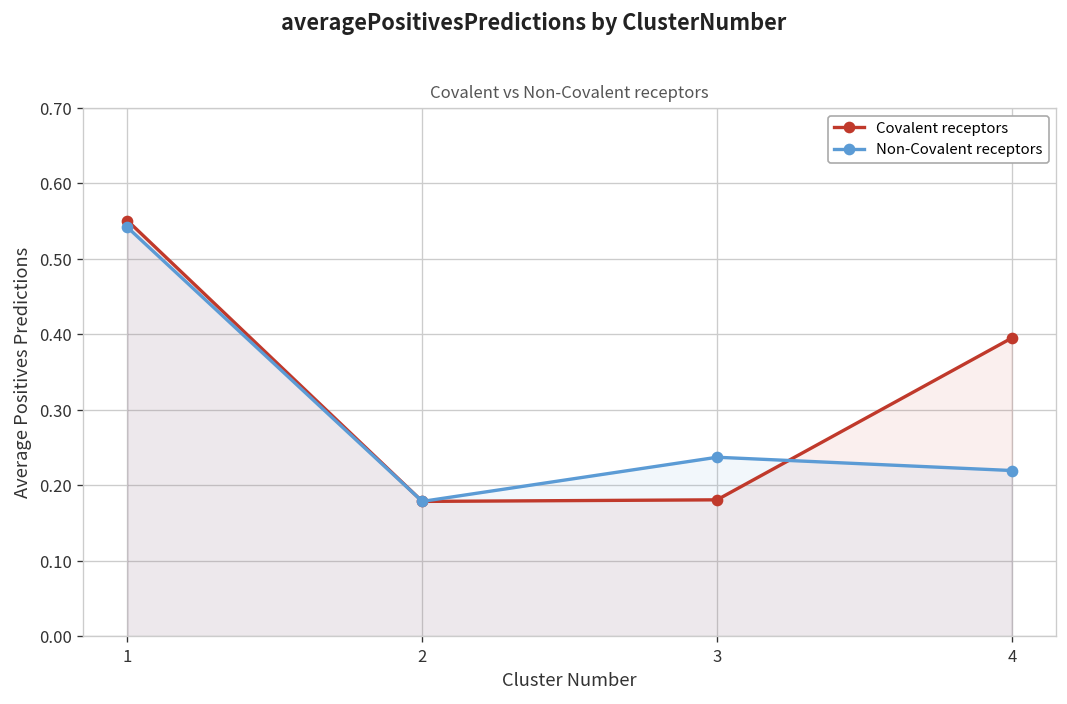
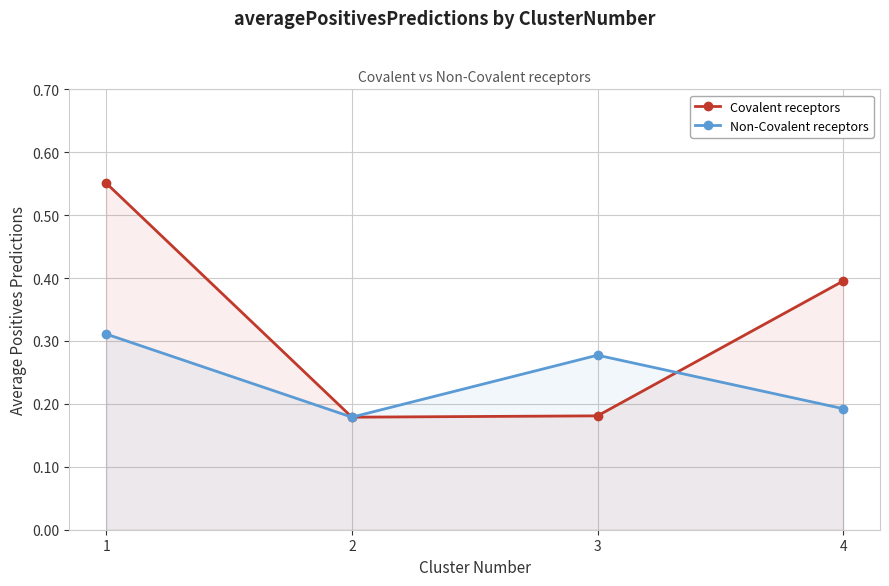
  {
    "Covalent receptors": {
      "1": 0.55,
      "3": 0.18,
      "4": 0.40
    },
    "Non-Covalent receptors": {
-     "1": 0.54,
-     "3": 0.24,
-     "4": 0.22
+     "1": 0.31,
+     "3": 0.28,
+     "4": 0.19
    }
  }
